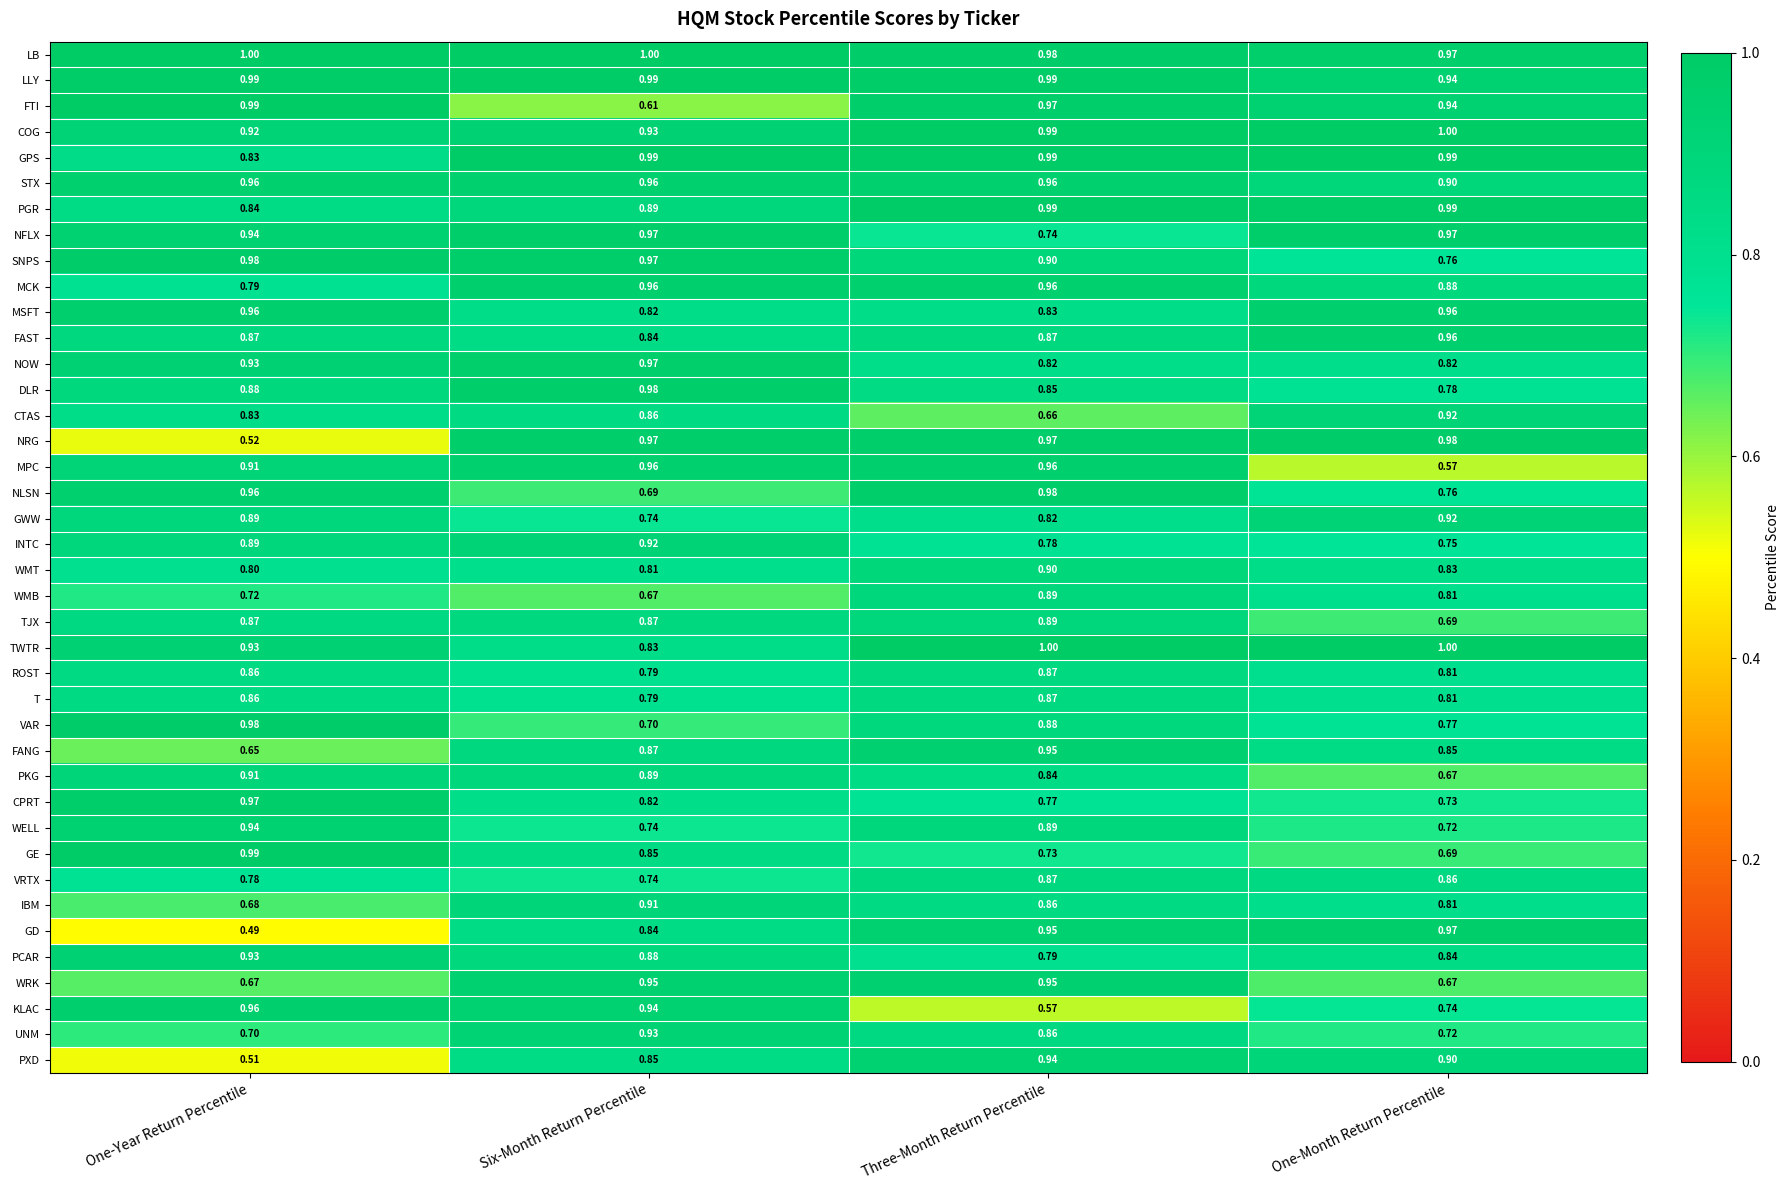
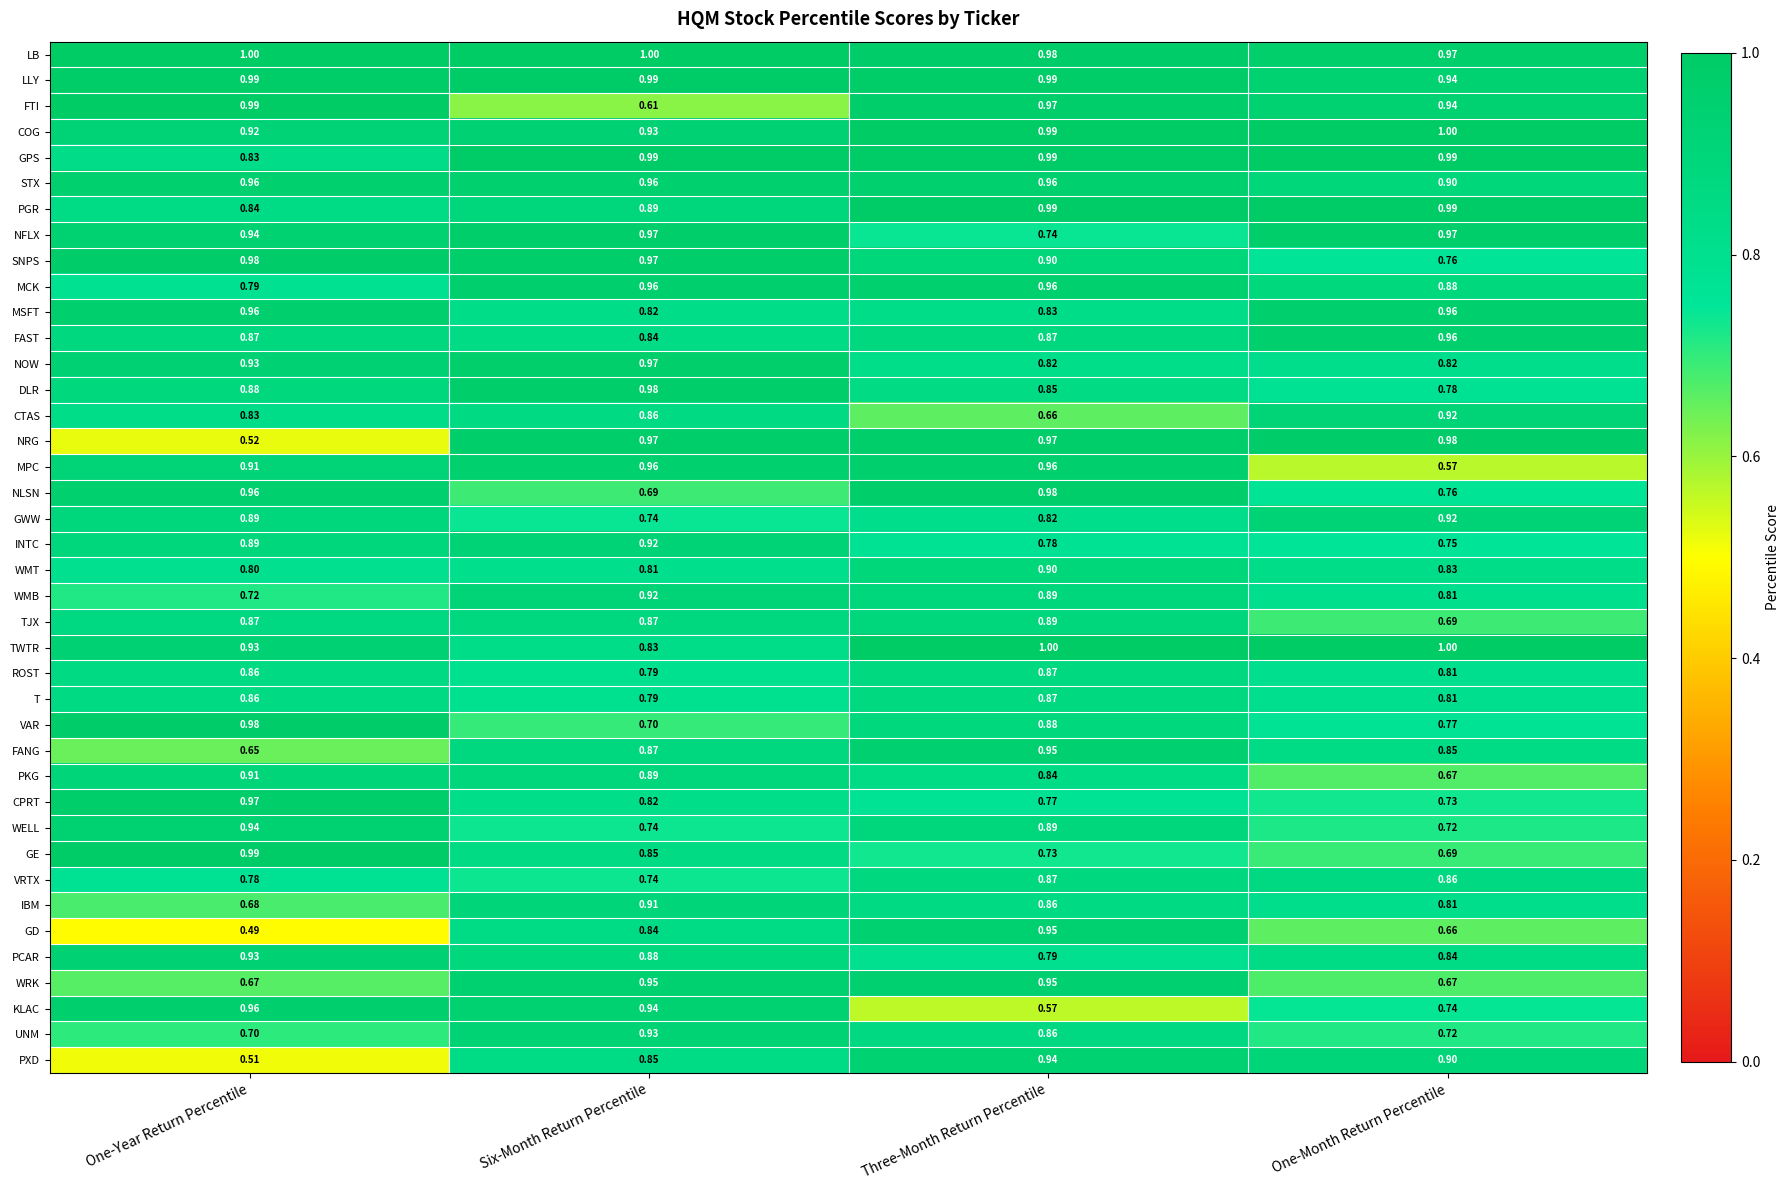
  {
    "LB": {
      "One-Year Return Percentile": 1.00,
      "Six-Month Return Percentile": 1.00,
      "Three-Month Return Percentile": 0.98,
      "One-Month Return Percentile": 0.97
    },
    "LLY": {
      "One-Year Return Percentile": 0.99,
      "Six-Month Return Percentile": 0.99,
      "Three-Month Return Percentile": 0.99,
      "One-Month Return Percentile": 0.94
    },
    "FTI": {
      "One-Year Return Percentile": 0.99,
      "Six-Month Return Percentile": 0.61,
      "Three-Month Return Percentile": 0.97,
      "One-Month Return Percentile": 0.94
    },
    "COG": {
      "One-Year Return Percentile": 0.92,
      "Six-Month Return Percentile": 0.93,
      "Three-Month Return Percentile": 0.99,
      "One-Month Return Percentile": 1.00
    },
    "GPS": {
      "One-Year Return Percentile": 0.83,
      "Six-Month Return Percentile": 0.99,
      "Three-Month Return Percentile": 0.99,
      "One-Month Return Percentile": 0.99
    },
    "STX": {
      "One-Year Return Percentile": 0.96,
      "Six-Month Return Percentile": 0.96,
      "Three-Month Return Percentile": 0.96,
      "One-Month Return Percentile": 0.90
    },
    "PGR": {
      "One-Year Return Percentile": 0.84,
      "Six-Month Return Percentile": 0.89,
      "Three-Month Return Percentile": 0.99,
      "One-Month Return Percentile": 0.99
    },
    "NFLX": {
      "One-Year Return Percentile": 0.94,
      "Six-Month Return Percentile": 0.97,
      "Three-Month Return Percentile": 0.74,
      "One-Month Return Percentile": 0.97
    },
    "SNPS": {
      "One-Year Return Percentile": 0.98,
      "Six-Month Return Percentile": 0.97,
      "Three-Month Return Percentile": 0.90,
      "One-Month Return Percentile": 0.76
    },
    "MCK": {
      "One-Year Return Percentile": 0.79,
      "Six-Month Return Percentile": 0.96,
      "Three-Month Return Percentile": 0.96,
      "One-Month Return Percentile": 0.88
    },
    "MSFT": {
      "One-Year Return Percentile": 0.96,
      "Six-Month Return Percentile": 0.82,
      "Three-Month Return Percentile": 0.83,
      "One-Month Return Percentile": 0.96
    },
    "FAST": {
      "One-Year Return Percentile": 0.87,
      "Six-Month Return Percentile": 0.84,
      "Three-Month Return Percentile": 0.87,
      "One-Month Return Percentile": 0.96
    },
    "NOW": {
      "One-Year Return Percentile": 0.93,
      "Six-Month Return Percentile": 0.97,
      "Three-Month Return Percentile": 0.82,
      "One-Month Return Percentile": 0.82
    },
    "DLR": {
      "One-Year Return Percentile": 0.88,
      "Six-Month Return Percentile": 0.98,
      "Three-Month Return Percentile": 0.85,
      "One-Month Return Percentile": 0.78
    },
    "CTAS": {
      "One-Year Return Percentile": 0.83,
      "Six-Month Return Percentile": 0.86,
      "Three-Month Return Percentile": 0.66,
      "One-Month Return Percentile": 0.92
    },
    "NRG": {
      "One-Year Return Percentile": 0.52,
      "Six-Month Return Percentile": 0.97,
      "Three-Month Return Percentile": 0.97,
      "One-Month Return Percentile": 0.98
    },
    "MPC": {
      "One-Year Return Percentile": 0.91,
      "Six-Month Return Percentile": 0.96,
      "Three-Month Return Percentile": 0.96,
      "One-Month Return Percentile": 0.57
    },
    "NLSN": {
      "One-Year Return Percentile": 0.96,
      "Six-Month Return Percentile": 0.69,
      "Three-Month Return Percentile": 0.98,
      "One-Month Return Percentile": 0.76
    },
    "GWW": {
      "One-Year Return Percentile": 0.89,
      "Six-Month Return Percentile": 0.74,
      "Three-Month Return Percentile": 0.82,
      "One-Month Return Percentile": 0.92
    },
    "INTC": {
      "One-Year Return Percentile": 0.89,
      "Six-Month Return Percentile": 0.92,
      "Three-Month Return Percentile": 0.78,
      "One-Month Return Percentile": 0.75
    },
    "WMT": {
      "One-Year Return Percentile": 0.80,
      "Six-Month Return Percentile": 0.81,
      "Three-Month Return Percentile": 0.90,
      "One-Month Return Percentile": 0.83
    },
    "WMB": {
      "One-Year Return Percentile": 0.72,
-     "Six-Month Return Percentile": 0.67,
+     "Six-Month Return Percentile": 0.92,
      "Three-Month Return Percentile": 0.89,
      "One-Month Return Percentile": 0.81
    },
    "TJX": {
      "One-Year Return Percentile": 0.87,
      "Six-Month Return Percentile": 0.87,
      "Three-Month Return Percentile": 0.89,
      "One-Month Return Percentile": 0.69
    },
    "TWTR": {
      "One-Year Return Percentile": 0.93,
      "Six-Month Return Percentile": 0.83,
      "Three-Month Return Percentile": 1.00,
      "One-Month Return Percentile": 1.00
    },
    "ROST": {
      "One-Year Return Percentile": 0.86,
      "Six-Month Return Percentile": 0.79,
      "Three-Month Return Percentile": 0.87,
      "One-Month Return Percentile": 0.81
    },
    "T": {
      "One-Year Return Percentile": 0.86,
      "Six-Month Return Percentile": 0.79,
      "Three-Month Return Percentile": 0.87,
      "One-Month Return Percentile": 0.81
    },
    "VAR": {
      "One-Year Return Percentile": 0.98,
      "Six-Month Return Percentile": 0.70,
      "Three-Month Return Percentile": 0.88,
      "One-Month Return Percentile": 0.77
    },
    "FANG": {
      "One-Year Return Percentile": 0.65,
      "Six-Month Return Percentile": 0.87,
      "Three-Month Return Percentile": 0.95,
      "One-Month Return Percentile": 0.85
    },
    "PKG": {
      "One-Year Return Percentile": 0.91,
      "Six-Month Return Percentile": 0.89,
      "Three-Month Return Percentile": 0.84,
      "One-Month Return Percentile": 0.67
    },
    "CPRT": {
      "One-Year Return Percentile": 0.97,
      "Six-Month Return Percentile": 0.82,
      "Three-Month Return Percentile": 0.77,
      "One-Month Return Percentile": 0.73
    },
    "WELL": {
      "One-Year Return Percentile": 0.94,
      "Six-Month Return Percentile": 0.74,
      "Three-Month Return Percentile": 0.89,
      "One-Month Return Percentile": 0.72
    },
    "GE": {
      "One-Year Return Percentile": 0.99,
      "Six-Month Return Percentile": 0.85,
      "Three-Month Return Percentile": 0.73,
      "One-Month Return Percentile": 0.69
    },
    "VRTX": {
      "One-Year Return Percentile": 0.78,
      "Six-Month Return Percentile": 0.74,
      "Three-Month Return Percentile": 0.87,
      "One-Month Return Percentile": 0.86
    },
    "IBM": {
      "One-Year Return Percentile": 0.68,
      "Six-Month Return Percentile": 0.91,
      "Three-Month Return Percentile": 0.86,
      "One-Month Return Percentile": 0.81
    },
    "GD": {
      "One-Year Return Percentile": 0.49,
      "Six-Month Return Percentile": 0.84,
      "Three-Month Return Percentile": 0.95,
-     "One-Month Return Percentile": 0.97
+     "One-Month Return Percentile": 0.66
    },
    "PCAR": {
      "One-Year Return Percentile": 0.93,
      "Six-Month Return Percentile": 0.88,
      "Three-Month Return Percentile": 0.79,
      "One-Month Return Percentile": 0.84
    },
    "WRK": {
      "One-Year Return Percentile": 0.67,
      "Six-Month Return Percentile": 0.95,
      "Three-Month Return Percentile": 0.95,
      "One-Month Return Percentile": 0.67
    },
    "KLAC": {
      "One-Year Return Percentile": 0.96,
      "Six-Month Return Percentile": 0.94,
      "Three-Month Return Percentile": 0.57,
      "One-Month Return Percentile": 0.74
    },
    "UNM": {
      "One-Year Return Percentile": 0.70,
      "Six-Month Return Percentile": 0.93,
      "Three-Month Return Percentile": 0.86,
      "One-Month Return Percentile": 0.72
    },
    "PXD": {
      "One-Year Return Percentile": 0.51,
      "Six-Month Return Percentile": 0.85,
      "Three-Month Return Percentile": 0.94,
      "One-Month Return Percentile": 0.90
    }
  }
